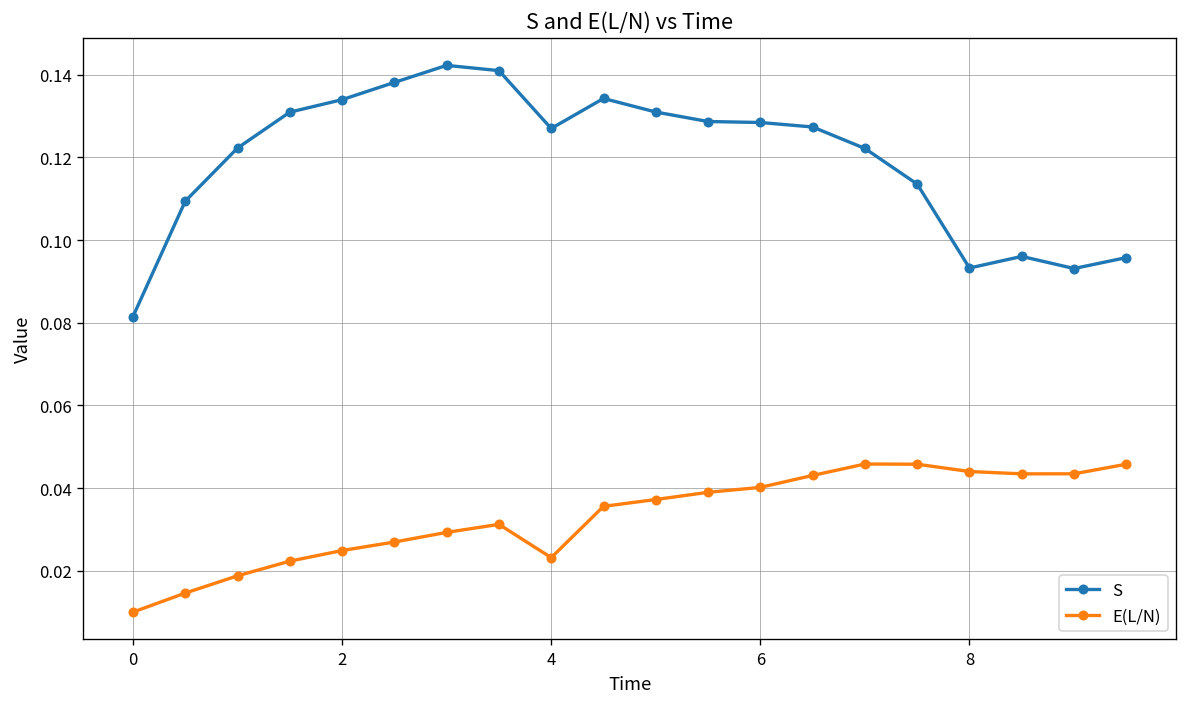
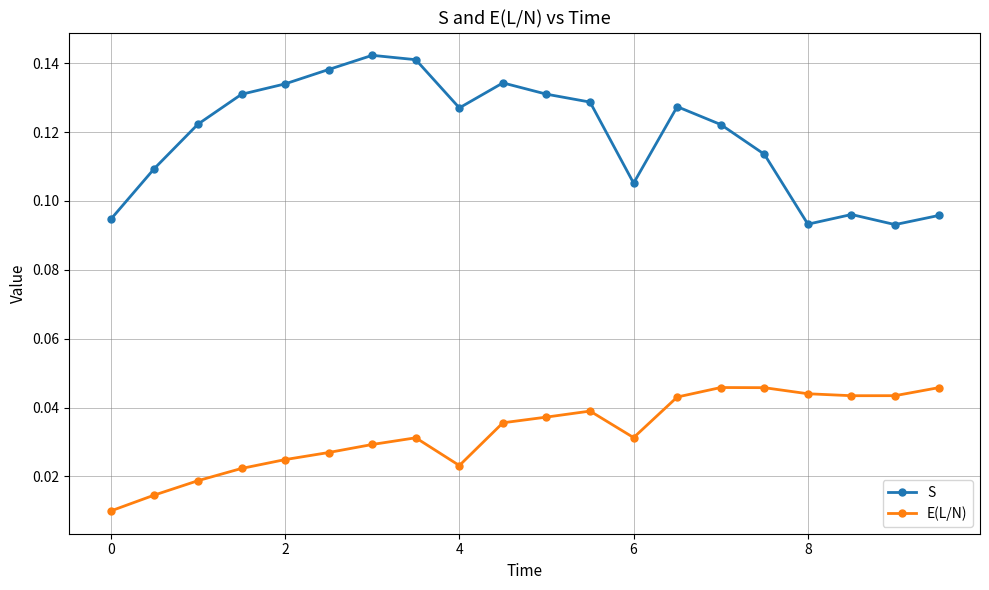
  {
    "S": {
-     "0": 0.082,
+     "0": 0.095,
      "2": 0.134,
      "4": 0.127,
-     "6": 0.128,
+     "6": 0.105,
      "8": 0.093
    },
    "E(L/N)": {
      "0": 0.010,
      "2": 0.025,
      "4": 0.023,
-     "6": 0.040,
+     "6": 0.031,
      "8": 0.044
    }
  }
